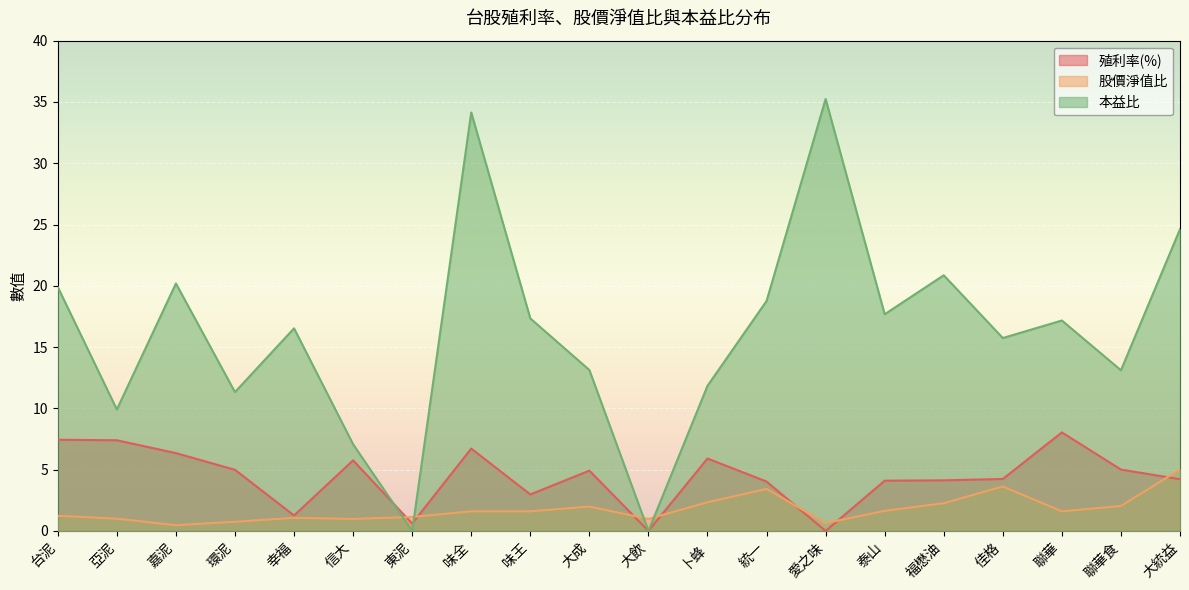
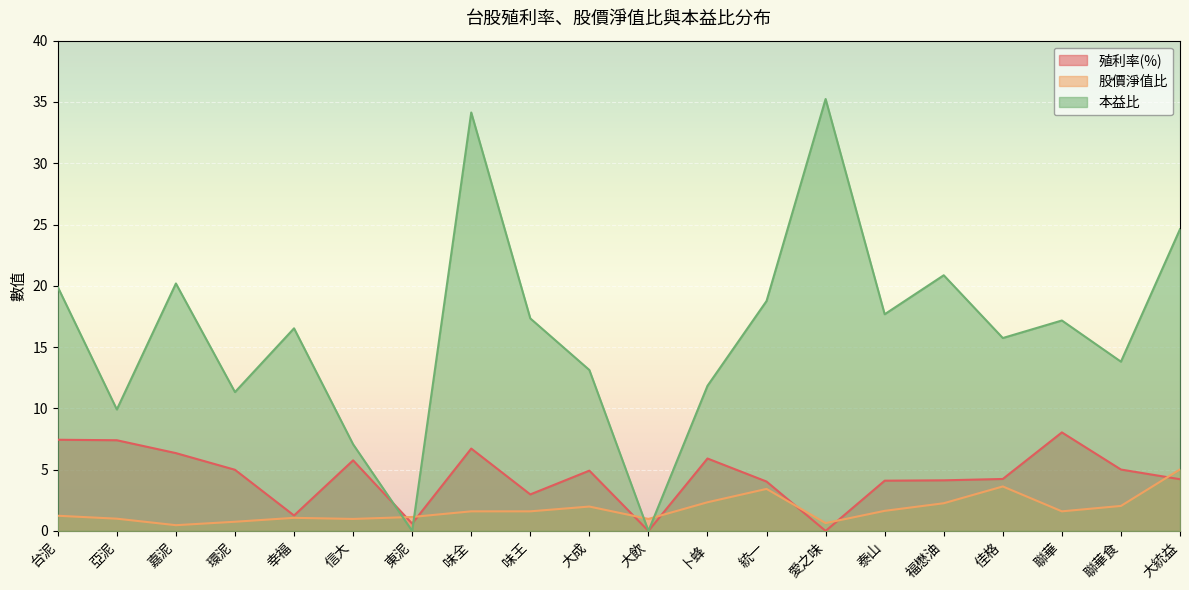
  {
    "本益比": {
      "台泥": 19.9,
      "亞泥": 9.9,
      "嘉泥": 20.2,
      "環泥": 11.3,
      "幸福": 16.5,
      "信大": 7.1,
      "東泥": 0.0,
      "味全": 34.1,
      "味王": 17.3,
      "大成": 13.1,
      "卜蜂": 11.8,
      "統一": 18.8,
      "愛之味": 35.2,
      "泰山": 17.7,
      "福懋油": 20.9,
      "佳格": 15.7,
      "聯華": 17.2,
-     "聯華食": 13.1,
+     "聯華食": 13.8,
      "大統益": 24.6
    }
  }
